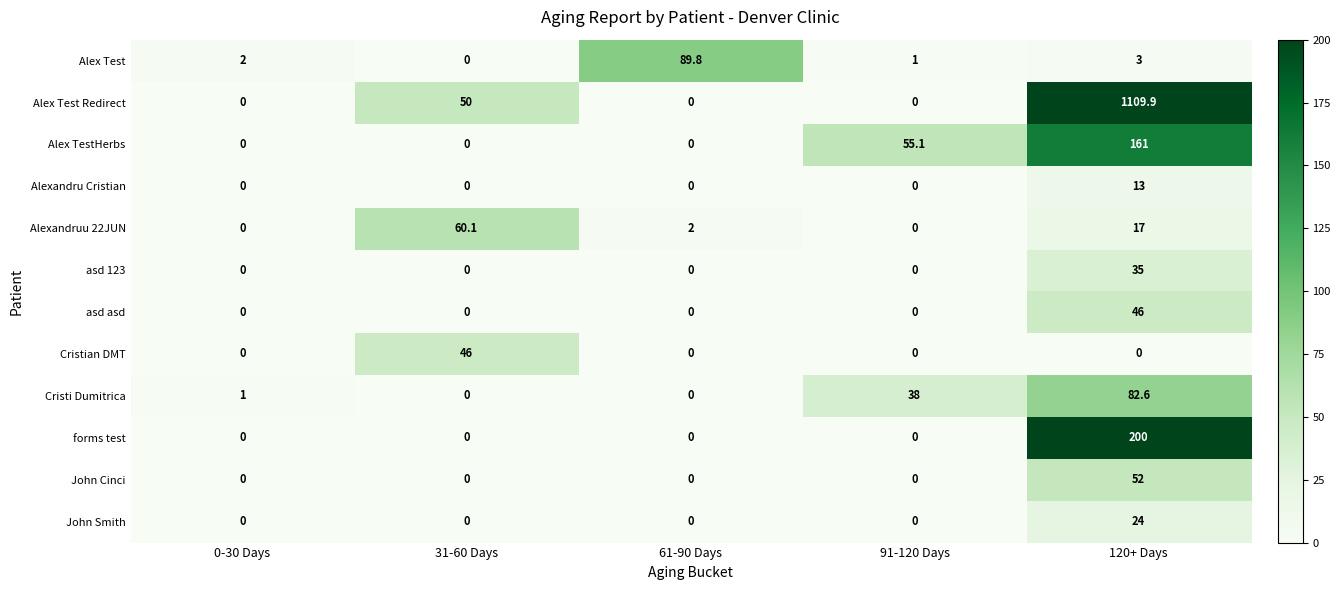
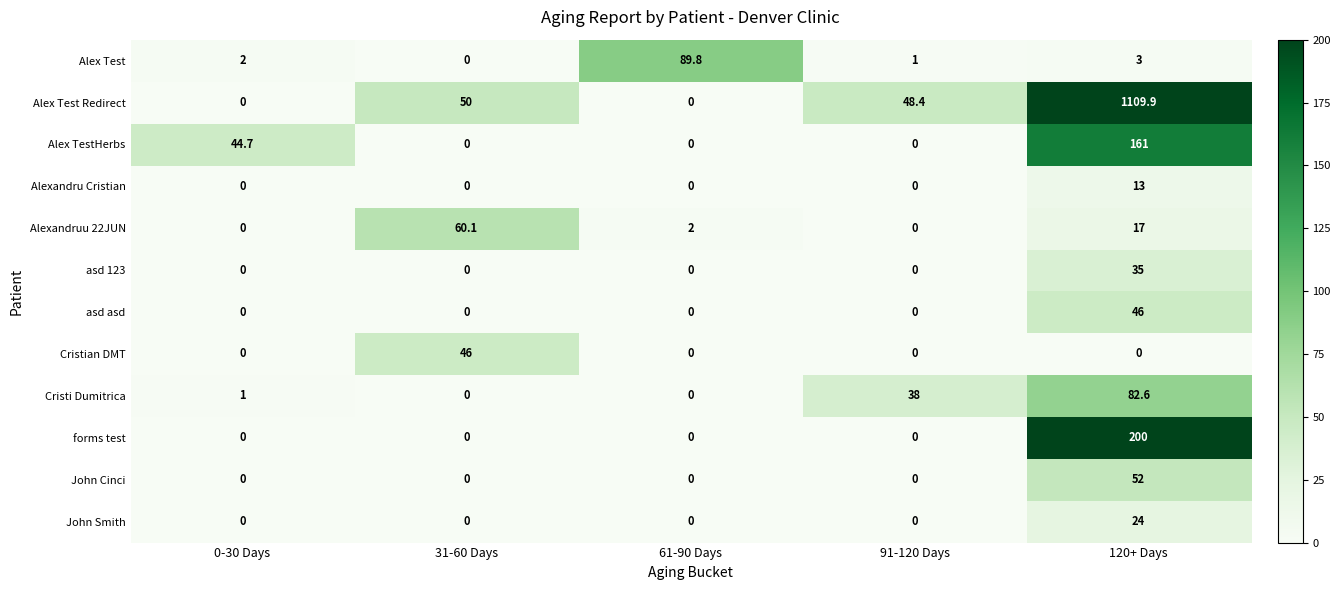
  {
    "Alex Test": {
      "0-30 Days": 2,
      "31-60 Days": 0,
      "61-90 Days": 89.8,
      "91-120 Days": 1,
      "120+ Days": 3
    },
    "Alex Test Redirect": {
      "0-30 Days": 0,
      "31-60 Days": 50,
      "61-90 Days": 0,
-     "91-120 Days": 0,
+     "91-120 Days": 48.4,
      "120+ Days": 1109.9
    },
    "Alex TestHerbs": {
-     "0-30 Days": 0,
+     "0-30 Days": 44.7,
      "31-60 Days": 0,
      "61-90 Days": 0,
-     "91-120 Days": 55.1,
+     "91-120 Days": 0,
      "120+ Days": 161
    },
    "Alexandru Cristian": {
      "0-30 Days": 0,
      "31-60 Days": 0,
      "61-90 Days": 0,
      "91-120 Days": 0,
      "120+ Days": 13
    },
    "Alexandruu 22JUN": {
      "0-30 Days": 0,
      "31-60 Days": 60.1,
      "61-90 Days": 2,
      "91-120 Days": 0,
      "120+ Days": 17
    },
    "asd 123": {
      "0-30 Days": 0,
      "31-60 Days": 0,
      "61-90 Days": 0,
      "91-120 Days": 0,
      "120+ Days": 35
    },
    "asd asd": {
      "0-30 Days": 0,
      "31-60 Days": 0,
      "61-90 Days": 0,
      "91-120 Days": 0,
      "120+ Days": 46
    },
    "Cristian DMT": {
      "0-30 Days": 0,
      "31-60 Days": 46,
      "61-90 Days": 0,
      "91-120 Days": 0,
      "120+ Days": 0
    },
    "Cristi Dumitrica": {
      "0-30 Days": 1,
      "31-60 Days": 0,
      "61-90 Days": 0,
      "91-120 Days": 38,
      "120+ Days": 82.6
    },
    "forms test": {
      "0-30 Days": 0,
      "31-60 Days": 0,
      "61-90 Days": 0,
      "91-120 Days": 0,
      "120+ Days": 200
    },
    "John Cinci": {
      "0-30 Days": 0,
      "31-60 Days": 0,
      "61-90 Days": 0,
      "91-120 Days": 0,
      "120+ Days": 52
    },
    "John Smith": {
      "0-30 Days": 0,
      "31-60 Days": 0,
      "61-90 Days": 0,
      "91-120 Days": 0,
      "120+ Days": 24
    }
  }
